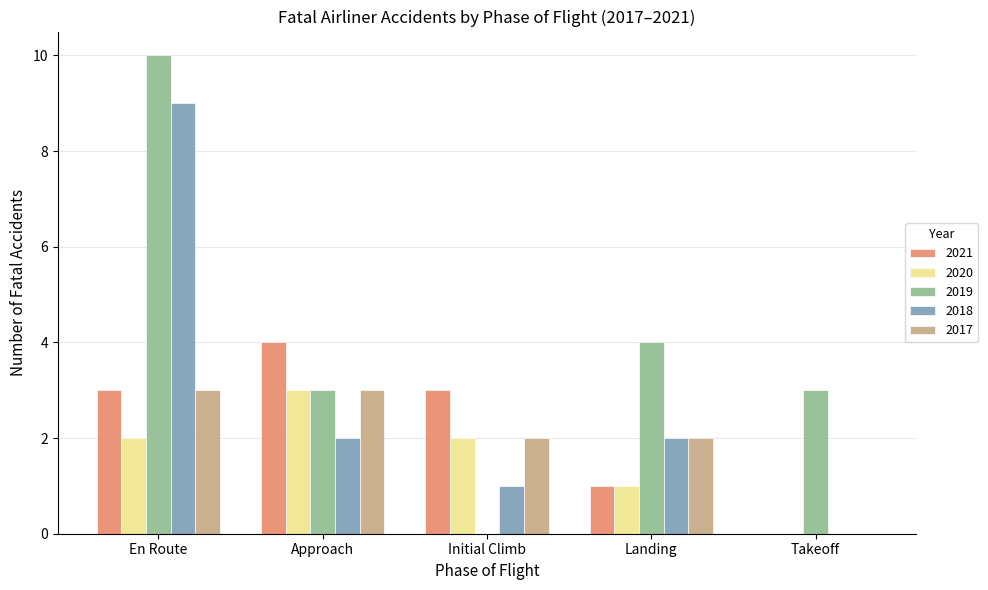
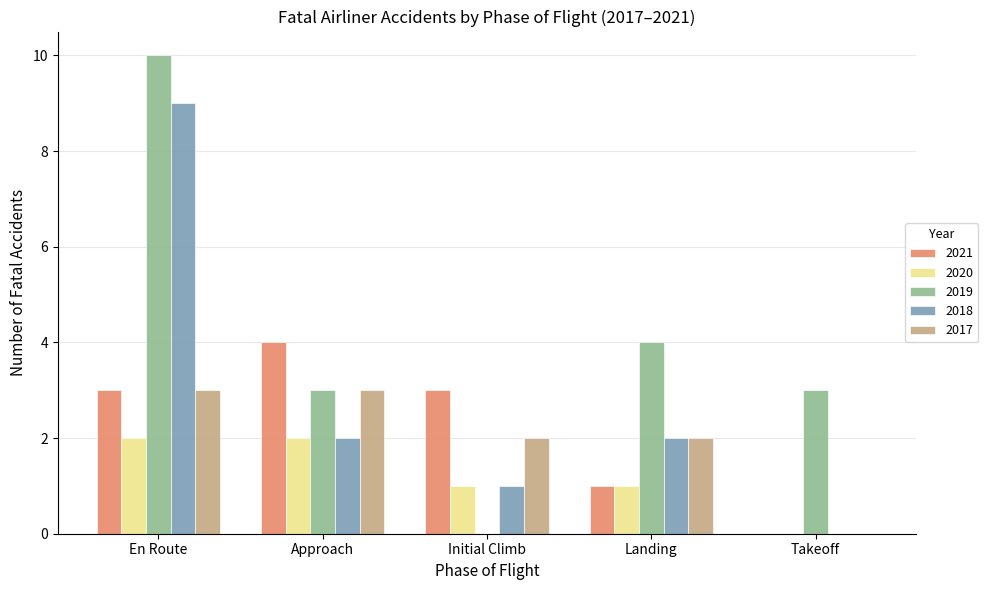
  {
    "2020": {
      "En Route": 2,
-     "Approach": 3,
-     "Initial Climb": 2,
+     "Approach": 2,
+     "Initial Climb": 1,
      "Landing": 1,
      "Takeoff": 0
    }
  }
